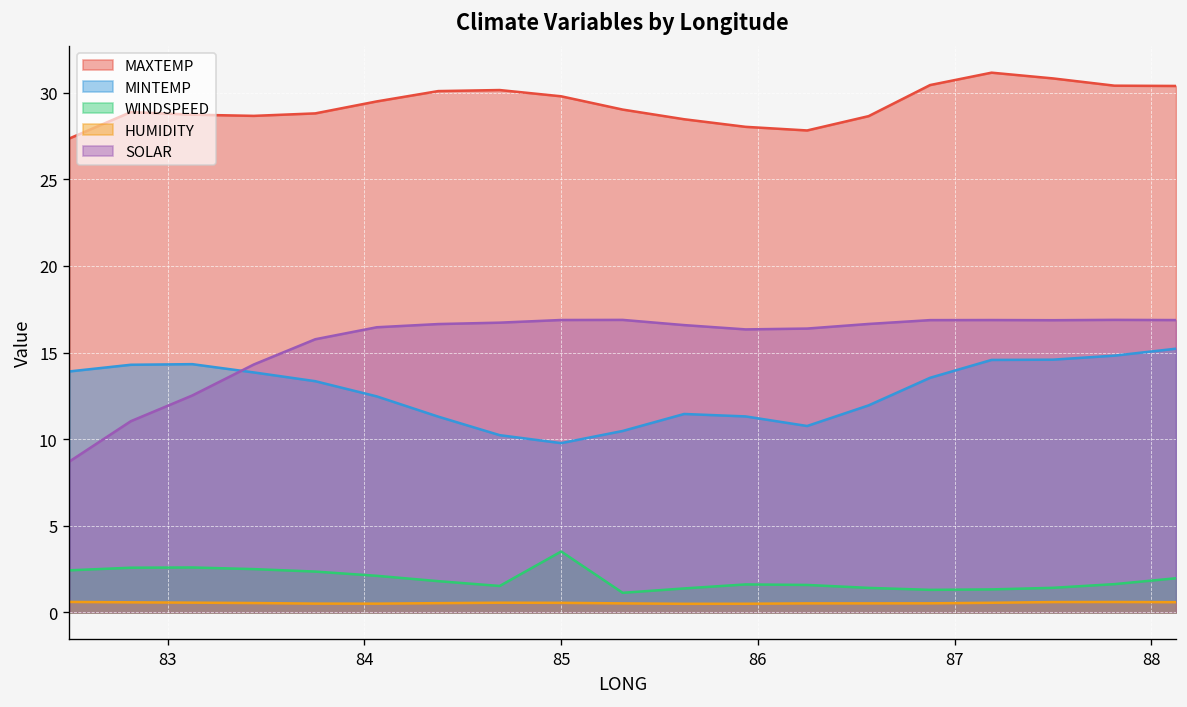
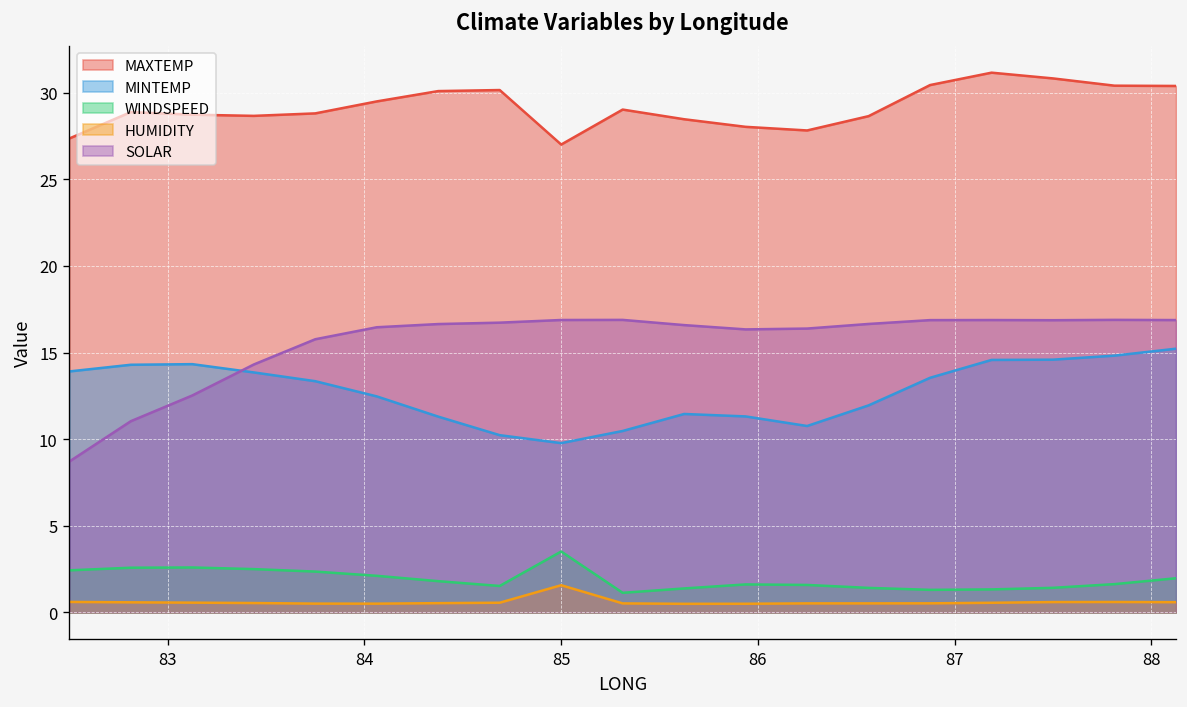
  {
    "MAXTEMP": {
-     "85": 29.8
+     "85": 27.0
    },
    "MINTEMP": {
      "85": 9.8
    },
    "WINDSPEED": {
      "85": 3.5
    },
    "HUMIDITY": {
-     "85": 0.6
+     "85": 1.6
    },
    "SOLAR": {
      "85": 16.9
    }
  }
